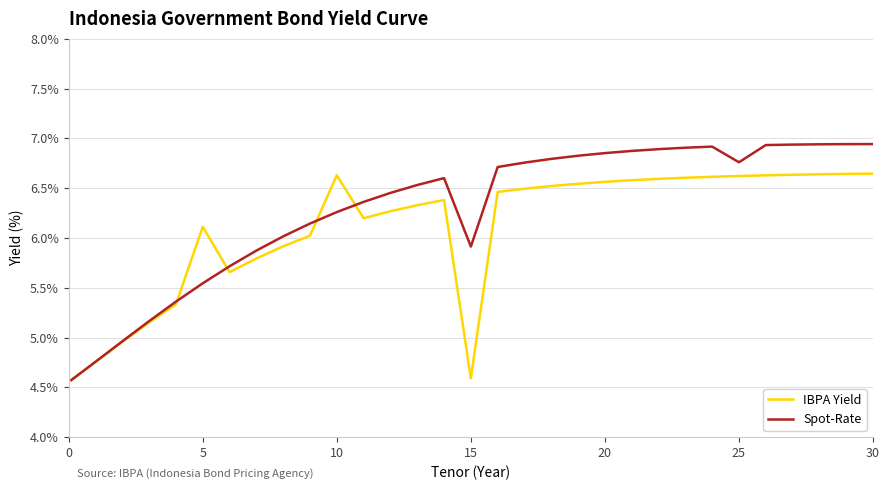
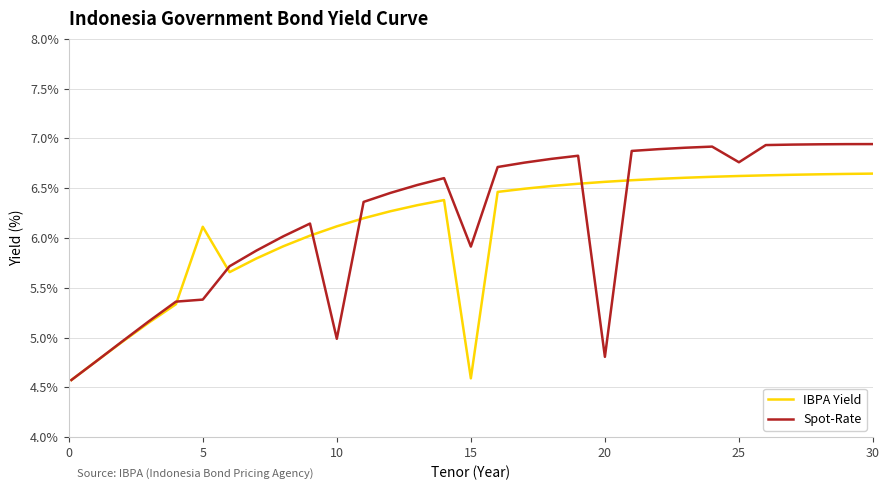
  {
    "IBPA Yield": {
      "5": "6.1%",
-     "10": "6.6%",
+     "10": "6.1%",
      "15": "4.6%",
      "20": "6.6%",
      "25": "6.6%",
      "30": "6.6%"
    },
    "Spot-Rate": {
-     "5": "5.5%",
-     "10": "6.3%",
+     "5": "5.4%",
+     "10": "5.0%",
      "15": "5.9%",
-     "20": "6.9%",
+     "20": "4.8%",
      "25": "6.8%",
      "30": "6.9%"
    }
  }
